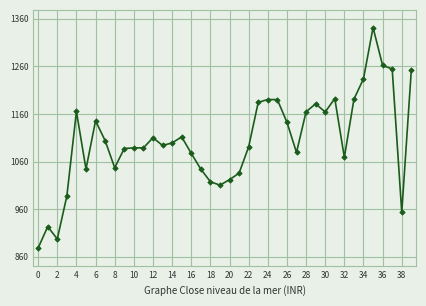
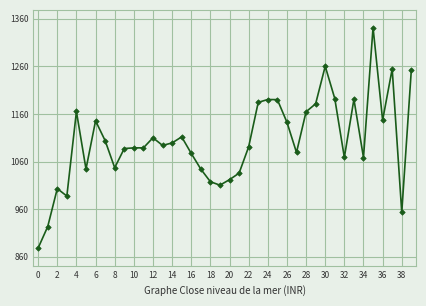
  {
    "0": 880,
-   "2": 900,
+   "2": 1000,
    "4": 1170,
    "6": 1150,
    "8": 1050,
    "10": 1090,
    "12": 1110,
    "14": 1100,
    "16": 1080,
    "18": 1020,
    "20": 1020,
    "22": 1090,
    "24": 1190,
    "26": 1140,
    "28": 1160,
-   "30": 1160,
+   "30": 1260,
    "32": 1070,
-   "34": 1230,
-   "36": 1260,
+   "34": 1070,
+   "36": 1150,
    "38": 950
  }
